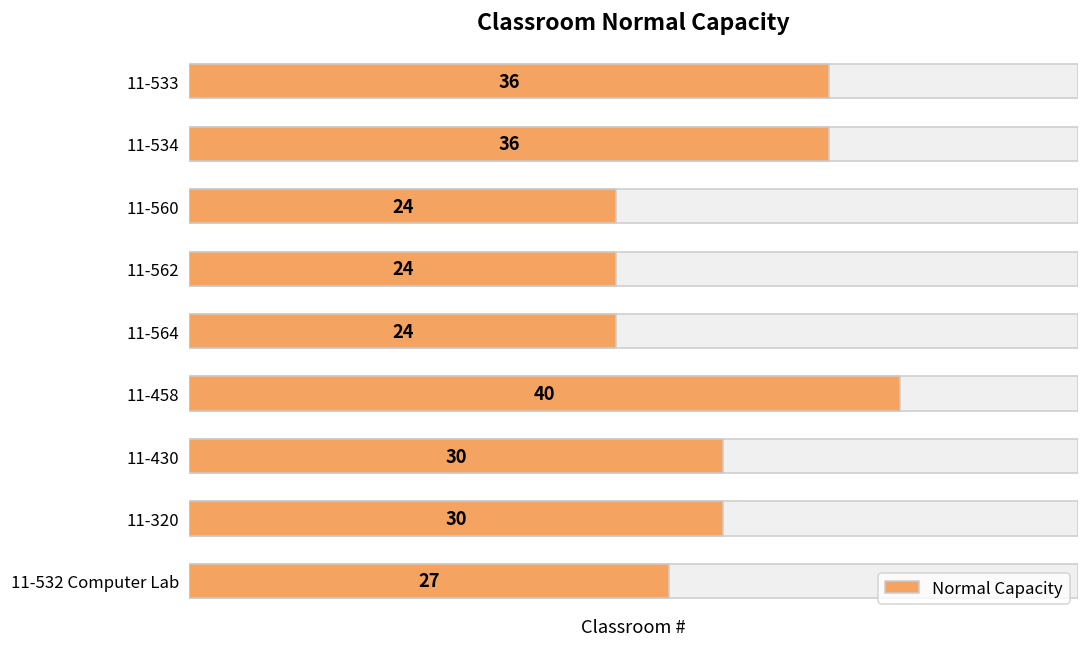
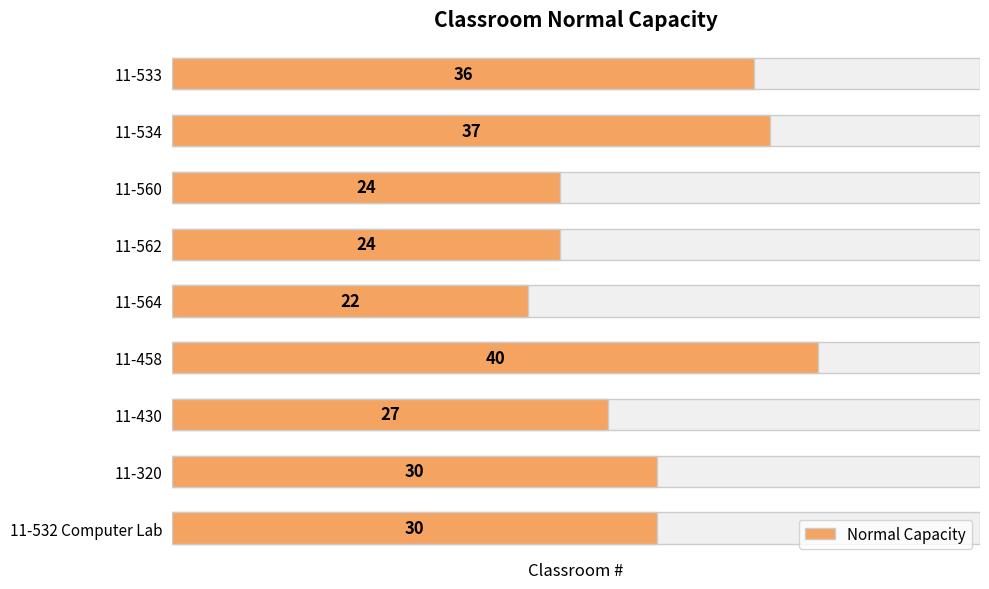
  {
    "Normal Capacity": {
-     "11-534": 36,
-     "11-564": 24,
-     "11-430": 30,
-     "11-532 Computer Lab": 27
+     "11-534": 37,
+     "11-564": 22,
+     "11-430": 27,
+     "11-532 Computer Lab": 30
    }
  }
